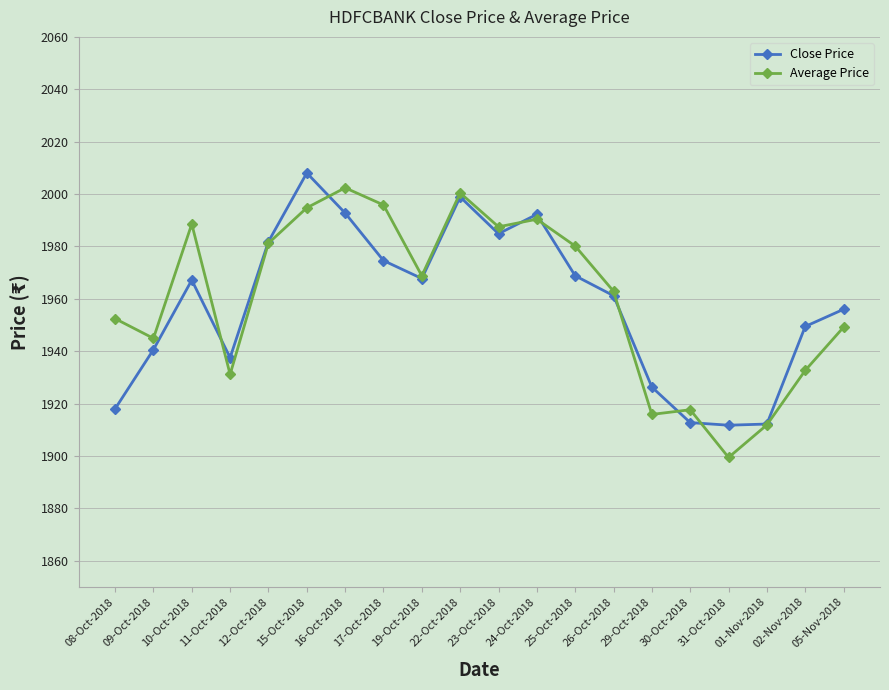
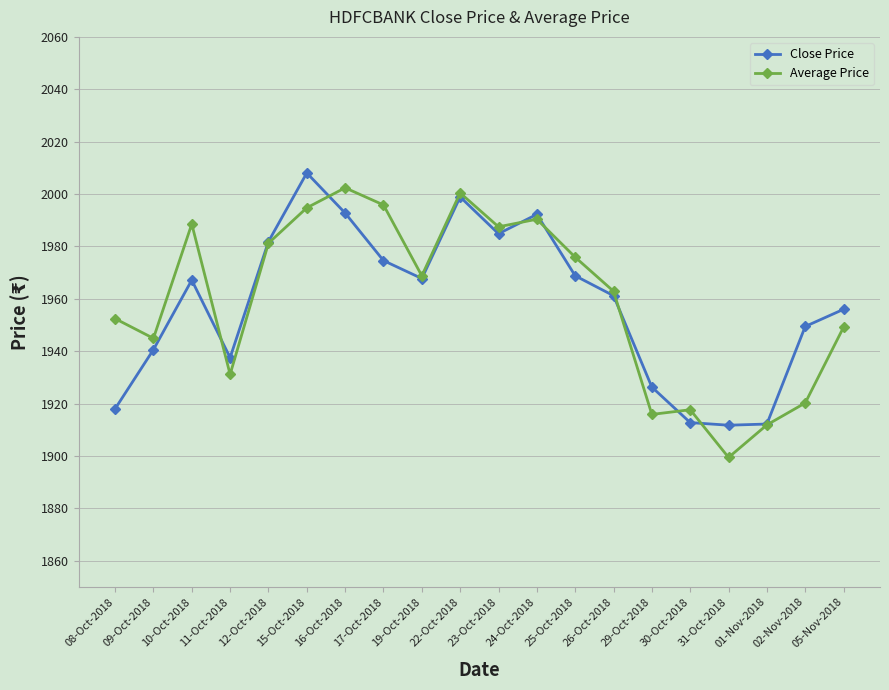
  {
    "Close Price": {
      "08-Oct-2018": 1918,
      "09-Oct-2018": 1941,
      "10-Oct-2018": 1967,
      "11-Oct-2018": 1938,
      "15-Oct-2018": 2008,
      "16-Oct-2018": 1993,
      "17-Oct-2018": 1975,
      "19-Oct-2018": 1968,
      "22-Oct-2018": 1999,
      "23-Oct-2018": 1985,
      "24-Oct-2018": 1992,
      "25-Oct-2018": 1969,
      "26-Oct-2018": 1961,
      "29-Oct-2018": 1926,
      "30-Oct-2018": 1913,
      "31-Oct-2018": 1912,
      "02-Nov-2018": 1949,
      "05-Nov-2018": 1956
    },
    "Average Price": {
      "08-Oct-2018": 1952,
      "09-Oct-2018": 1945,
      "10-Oct-2018": 1989,
      "11-Oct-2018": 1931,
      "15-Oct-2018": 1995,
      "16-Oct-2018": 2002,
      "17-Oct-2018": 1996,
      "19-Oct-2018": 1969,
      "22-Oct-2018": 2000,
      "23-Oct-2018": 1987,
      "24-Oct-2018": 1990,
-     "25-Oct-2018": 1980,
+     "25-Oct-2018": 1976,
      "26-Oct-2018": 1963,
      "29-Oct-2018": 1916,
      "30-Oct-2018": 1918,
      "31-Oct-2018": 1899,
-     "02-Nov-2018": 1933,
+     "02-Nov-2018": 1920,
      "05-Nov-2018": 1949
    }
  }
